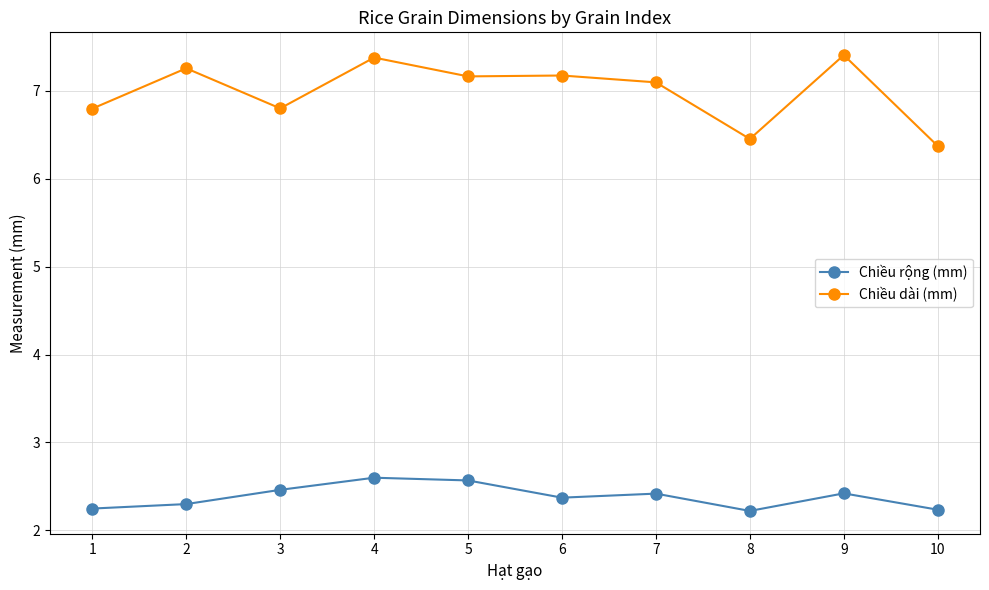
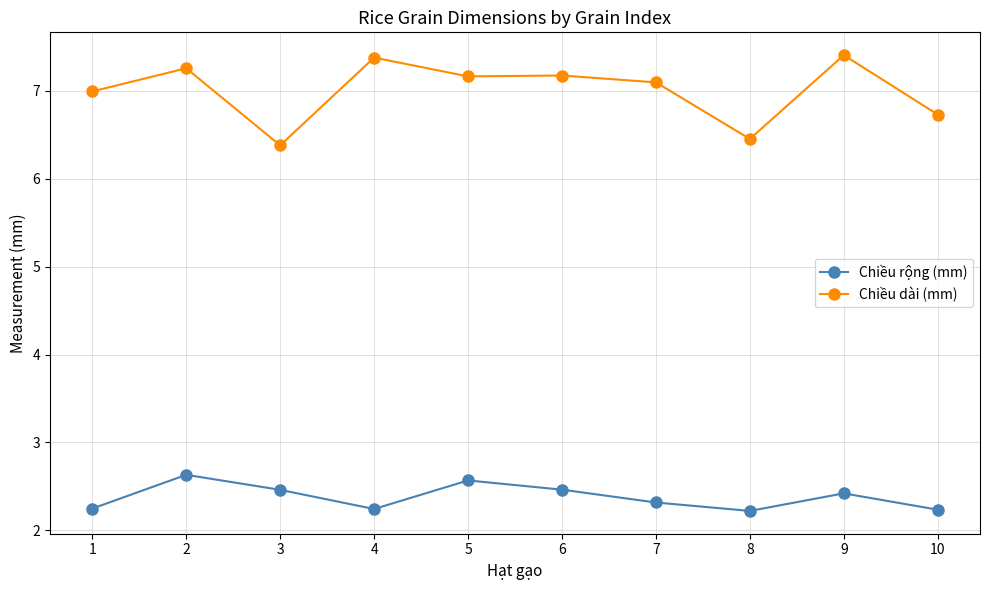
  {
    "Chiều rộng (mm)": {
      "1": 2.2,
-     "2": 2.3,
+     "2": 2.6,
      "3": 2.5,
-     "4": 2.6,
+     "4": 2.2,
      "5": 2.6,
-     "6": 2.4,
-     "7": 2.4,
+     "6": 2.5,
+     "7": 2.3,
      "8": 2.2,
      "9": 2.4,
      "10": 2.2
    },
    "Chiều dài (mm)": {
-     "1": 6.8,
+     "1": 7.0,
      "2": 7.3,
-     "3": 6.8,
+     "3": 6.4,
      "4": 7.4,
      "5": 7.2,
      "6": 7.2,
      "7": 7.1,
      "8": 6.5,
      "9": 7.4,
-     "10": 6.4
+     "10": 6.7
    }
  }
